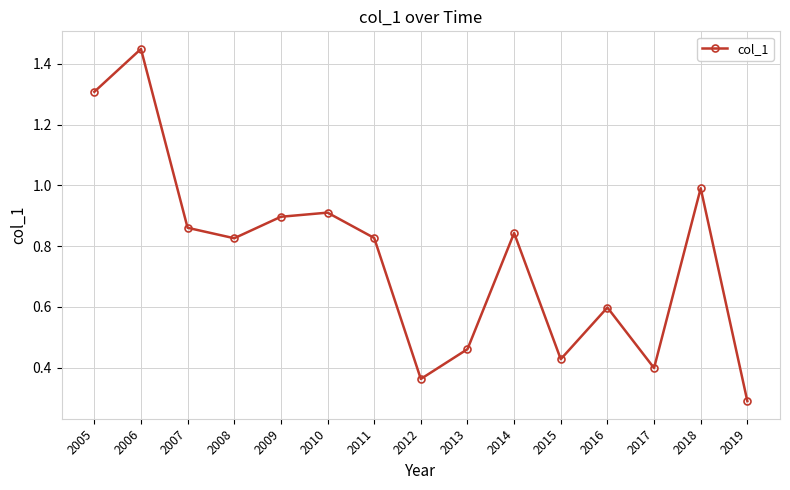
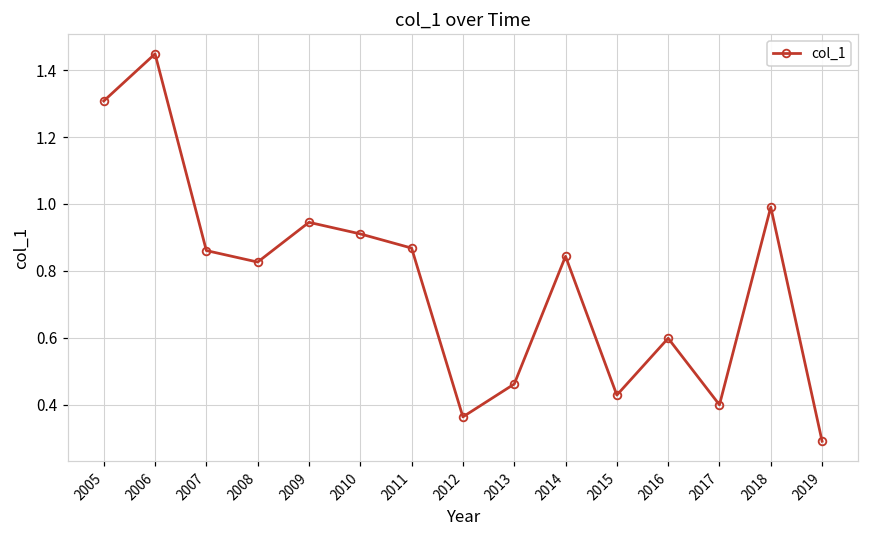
  {
    "2005": 1.31,
    "2006": 1.45,
    "2007": 0.86,
    "2008": 0.83,
-   "2009": 0.90,
+   "2009": 0.94,
    "2010": 0.91,
-   "2011": 0.83,
+   "2011": 0.87,
    "2012": 0.36,
    "2013": 0.46,
    "2014": 0.84,
    "2015": 0.43,
    "2016": 0.60,
    "2017": 0.40,
    "2018": 0.99,
    "2019": 0.29
  }
